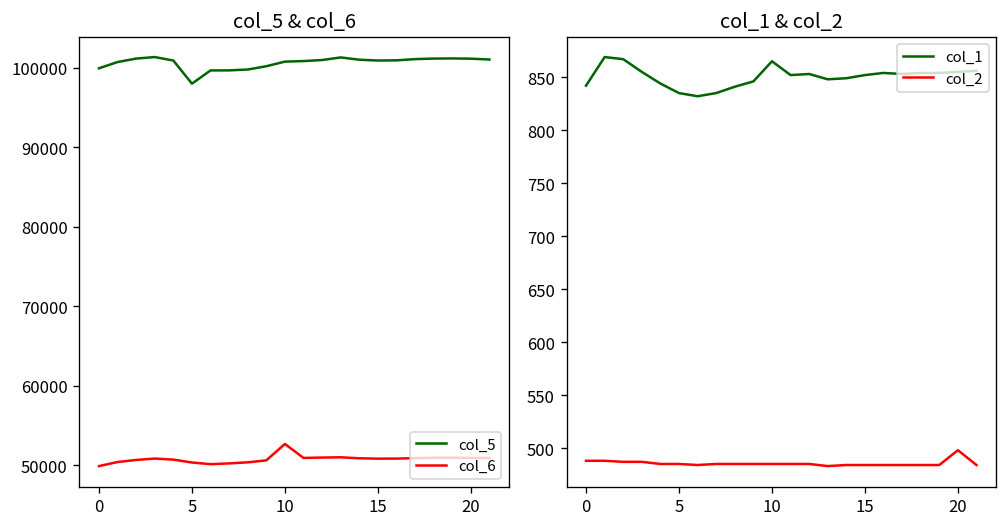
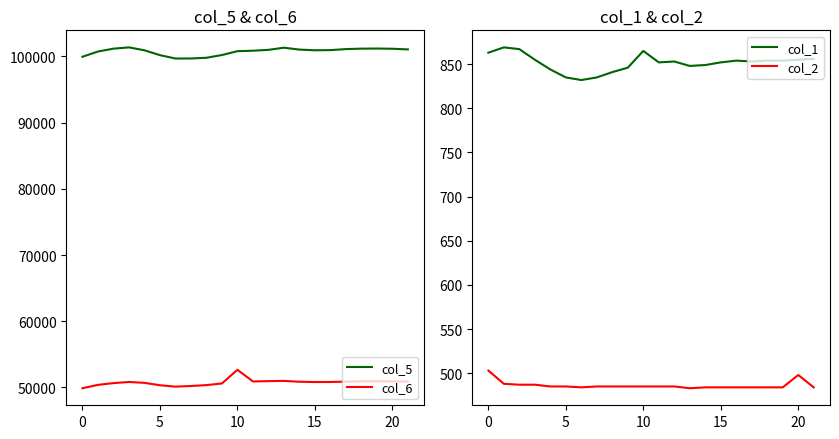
  {
    "col_5 & col_6": {
      "col_5": {
        "0": 100000,
-       "5": 98000,
+       "5": 100000,
        "10": 101000,
        "15": 101000,
        "20": 101000
      },
      "col_6": {
        "0": 50000,
        "5": 50000,
        "10": 53000,
        "15": 51000
      }
    },
    "col_1 & col_2": {
      "col_1": {
-       "0": 840,
+       "0": 860,
        "5": 840,
        "10": 870,
        "15": 850
      },
      "col_2": {
-       "0": 490,
+       "0": 500,
        "5": 490,
        "10": 490,
        "15": 480,
        "20": 500
      }
    }
  }
